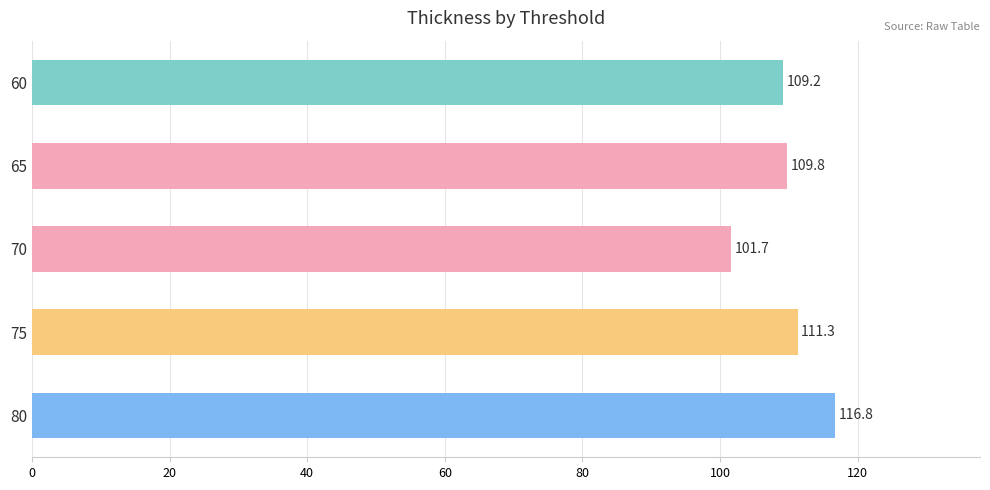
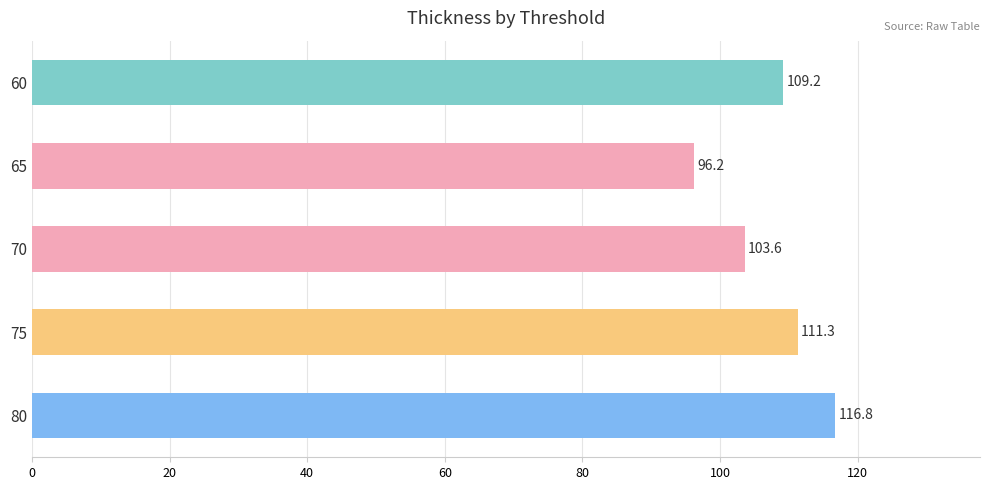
  {
    "60": 109.2,
-   "65": 109.8,
-   "70": 101.7,
+   "65": 96.2,
+   "70": 103.6,
    "75": 111.3,
    "80": 116.8
  }
